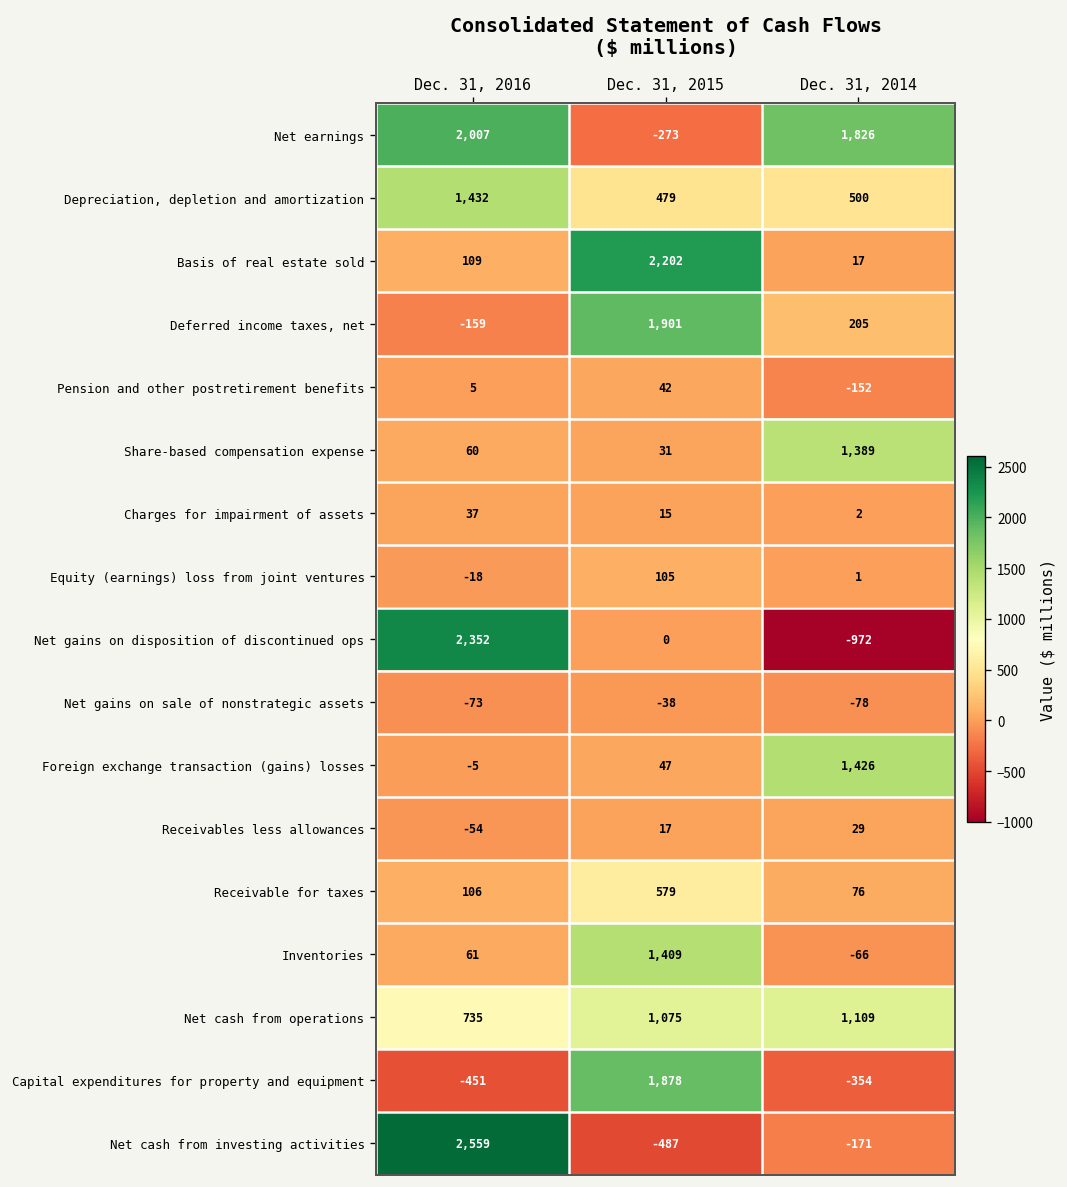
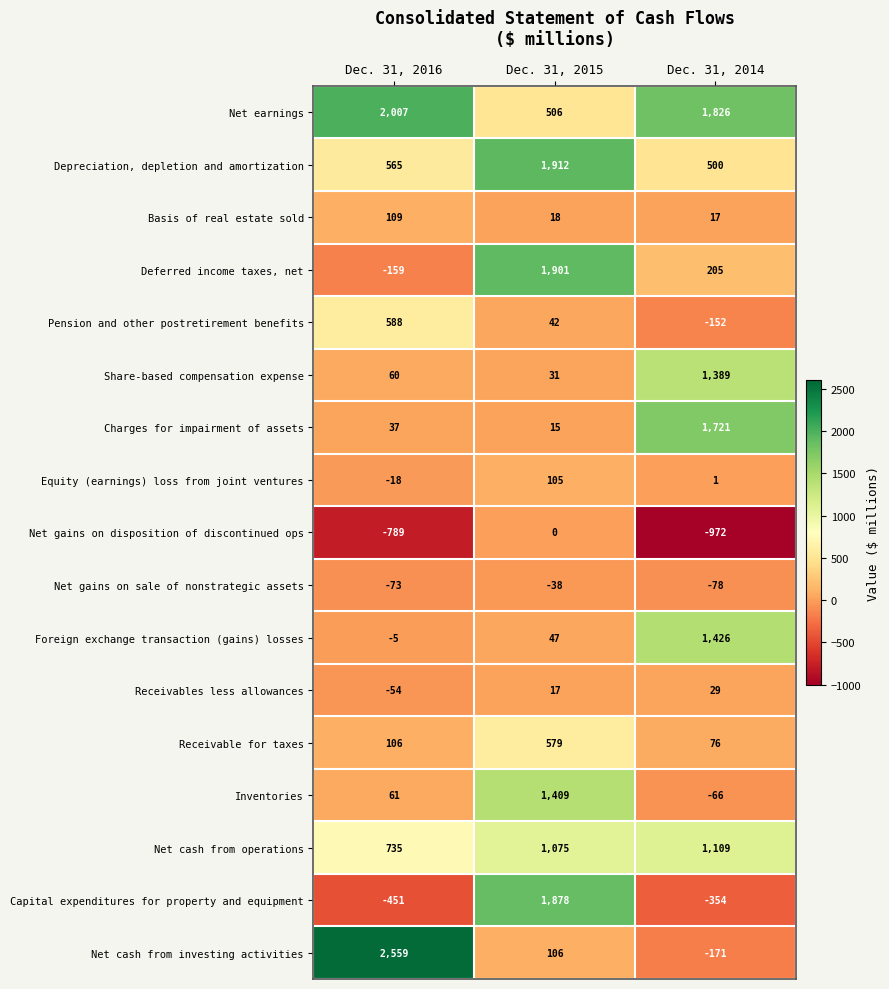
  {
    "Net earnings": {
      "Dec. 31, 2016": "2,007",
-     "Dec. 31, 2015": "-273",
+     "Dec. 31, 2015": "506",
      "Dec. 31, 2014": "1,826"
    },
    "Depreciation, depletion and amortization": {
-     "Dec. 31, 2016": "1,432",
-     "Dec. 31, 2015": "479",
+     "Dec. 31, 2016": "565",
+     "Dec. 31, 2015": "1,912",
      "Dec. 31, 2014": "500"
    },
    "Basis of real estate sold": {
      "Dec. 31, 2016": "109",
-     "Dec. 31, 2015": "2,202",
+     "Dec. 31, 2015": "18",
      "Dec. 31, 2014": "17"
    },
    "Deferred income taxes, net": {
      "Dec. 31, 2016": "-159",
      "Dec. 31, 2015": "1,901",
      "Dec. 31, 2014": "205"
    },
    "Pension and other postretirement benefits": {
-     "Dec. 31, 2016": "5",
+     "Dec. 31, 2016": "588",
      "Dec. 31, 2015": "42",
      "Dec. 31, 2014": "-152"
    },
    "Share-based compensation expense": {
      "Dec. 31, 2016": "60",
      "Dec. 31, 2015": "31",
      "Dec. 31, 2014": "1,389"
    },
    "Charges for impairment of assets": {
      "Dec. 31, 2016": "37",
      "Dec. 31, 2015": "15",
-     "Dec. 31, 2014": "2"
+     "Dec. 31, 2014": "1,721"
    },
    "Equity (earnings) loss from joint ventures": {
      "Dec. 31, 2016": "-18",
      "Dec. 31, 2015": "105",
      "Dec. 31, 2014": "1"
    },
    "Net gains on disposition of discontinued ops": {
-     "Dec. 31, 2016": "2,352",
+     "Dec. 31, 2016": "-789",
      "Dec. 31, 2015": "0",
      "Dec. 31, 2014": "-972"
    },
    "Net gains on sale of nonstrategic assets": {
      "Dec. 31, 2016": "-73",
      "Dec. 31, 2015": "-38",
      "Dec. 31, 2014": "-78"
    },
    "Foreign exchange transaction (gains) losses": {
      "Dec. 31, 2016": "-5",
      "Dec. 31, 2015": "47",
      "Dec. 31, 2014": "1,426"
    },
    "Receivables less allowances": {
      "Dec. 31, 2016": "-54",
      "Dec. 31, 2015": "17",
      "Dec. 31, 2014": "29"
    },
    "Receivable for taxes": {
      "Dec. 31, 2016": "106",
      "Dec. 31, 2015": "579",
      "Dec. 31, 2014": "76"
    },
    "Inventories": {
      "Dec. 31, 2016": "61",
      "Dec. 31, 2015": "1,409",
      "Dec. 31, 2014": "-66"
    },
    "Net cash from operations": {
      "Dec. 31, 2016": "735",
      "Dec. 31, 2015": "1,075",
      "Dec. 31, 2014": "1,109"
    },
    "Capital expenditures for property and equipment": {
      "Dec. 31, 2016": "-451",
      "Dec. 31, 2015": "1,878",
      "Dec. 31, 2014": "-354"
    },
    "Net cash from investing activities": {
      "Dec. 31, 2016": "2,559",
-     "Dec. 31, 2015": "-487",
+     "Dec. 31, 2015": "106",
      "Dec. 31, 2014": "-171"
    }
  }
